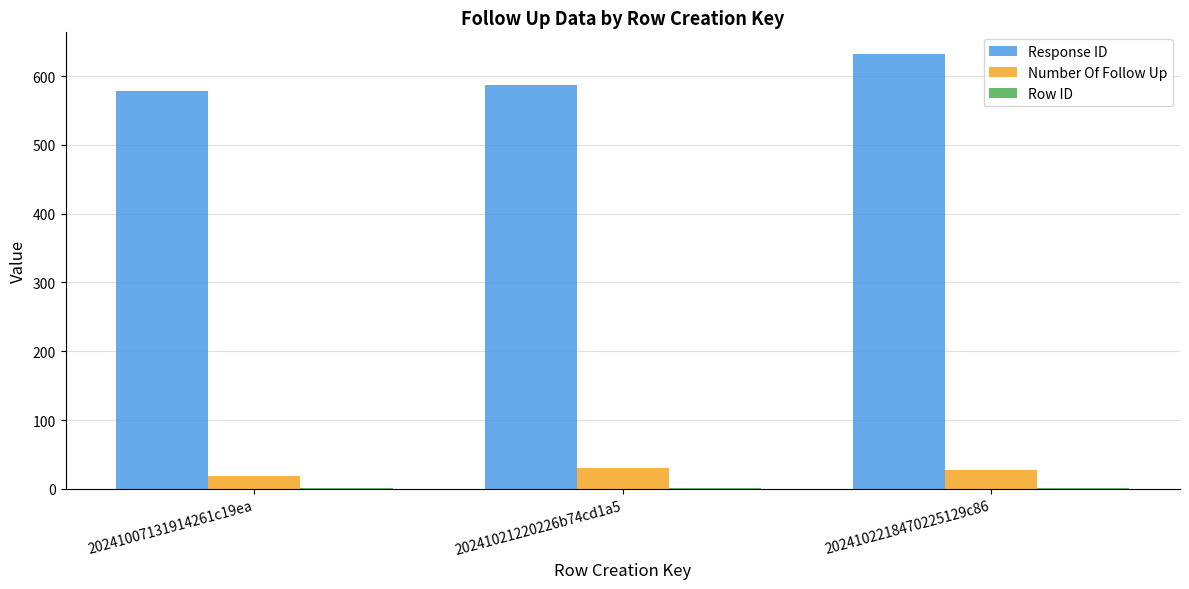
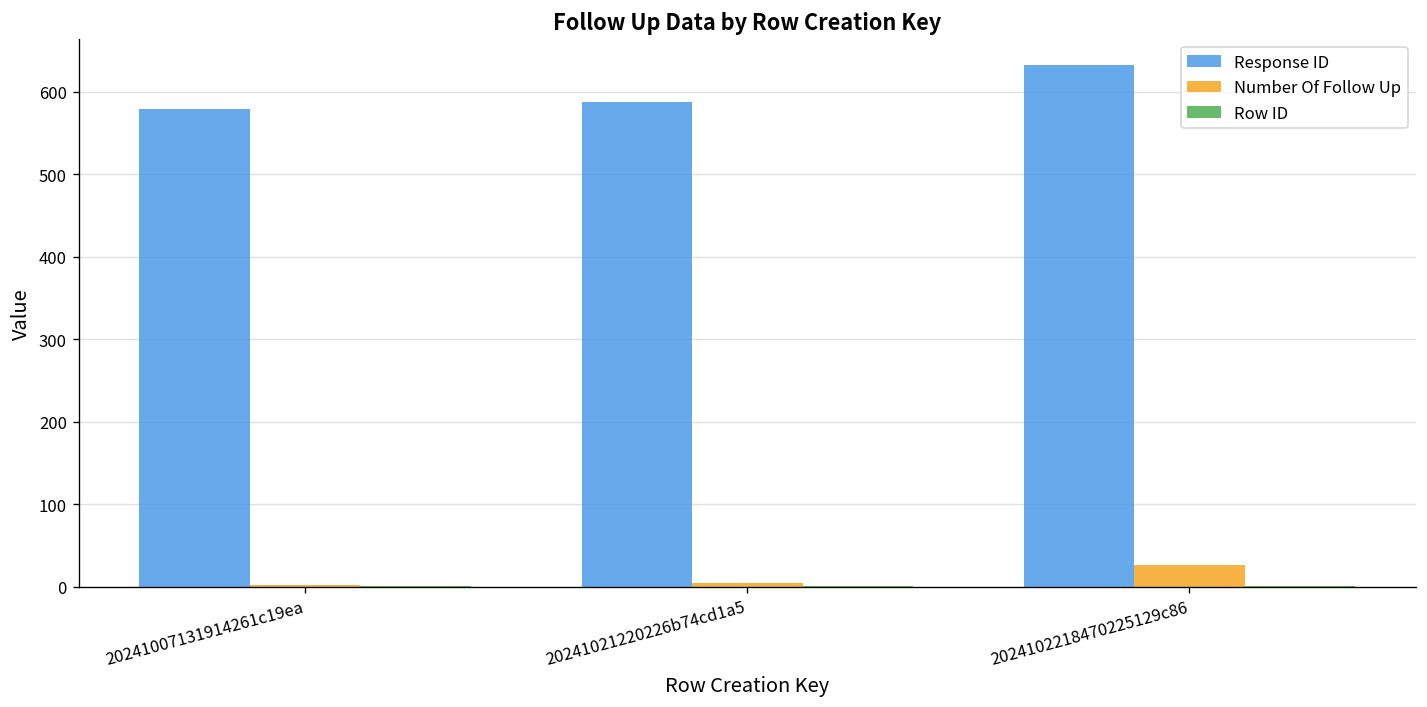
  {
    "Response ID": {
      "20241007131914261c19ea": 580,
      "20241021220226b74cd1a5": 590,
      "2024102218470225129c86": 630
    },
    "Number Of Follow Up": {
-     "20241007131914261c19ea": 20,
-     "20241021220226b74cd1a5": 30,
+     "20241007131914261c19ea": 0,
+     "20241021220226b74cd1a5": 10,
      "2024102218470225129c86": 30
    }
  }
